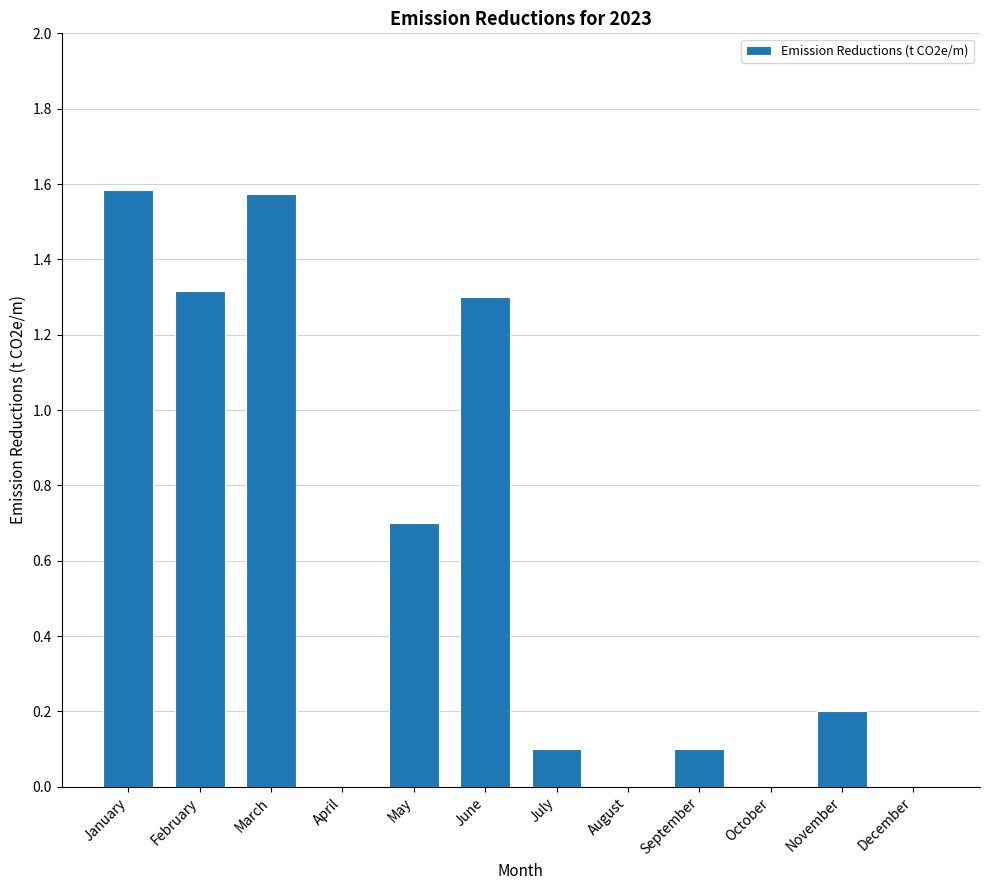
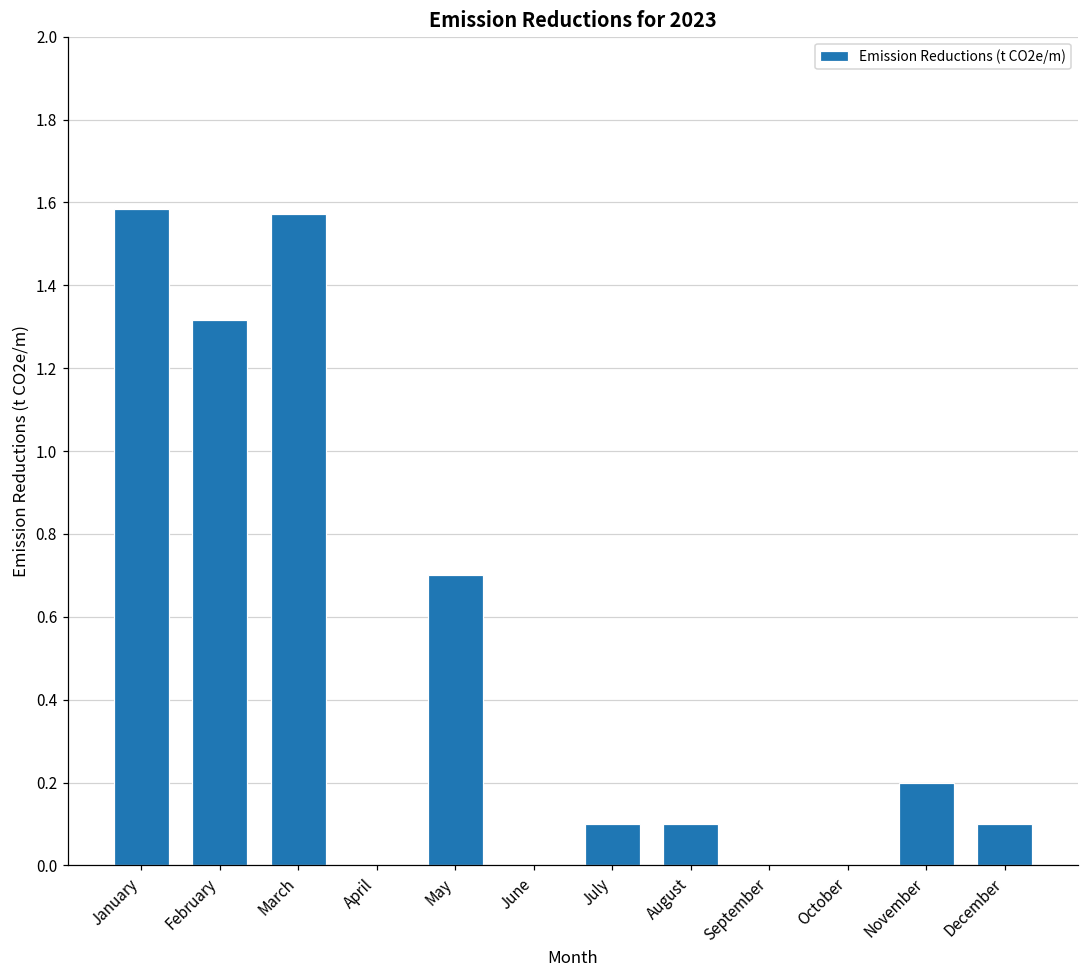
  {
    "January": 1.58,
    "February": 1.32,
    "March": 1.57,
    "April": 0.0,
    "May": 0.7,
-   "June": 1.3,
+   "June": 0.0,
    "July": 0.1,
-   "August": 0.0,
-   "September": 0.1,
+   "August": 0.1,
+   "September": 0.0,
    "October": 0.0,
    "November": 0.2,
-   "December": 0.0
+   "December": 0.1
  }
